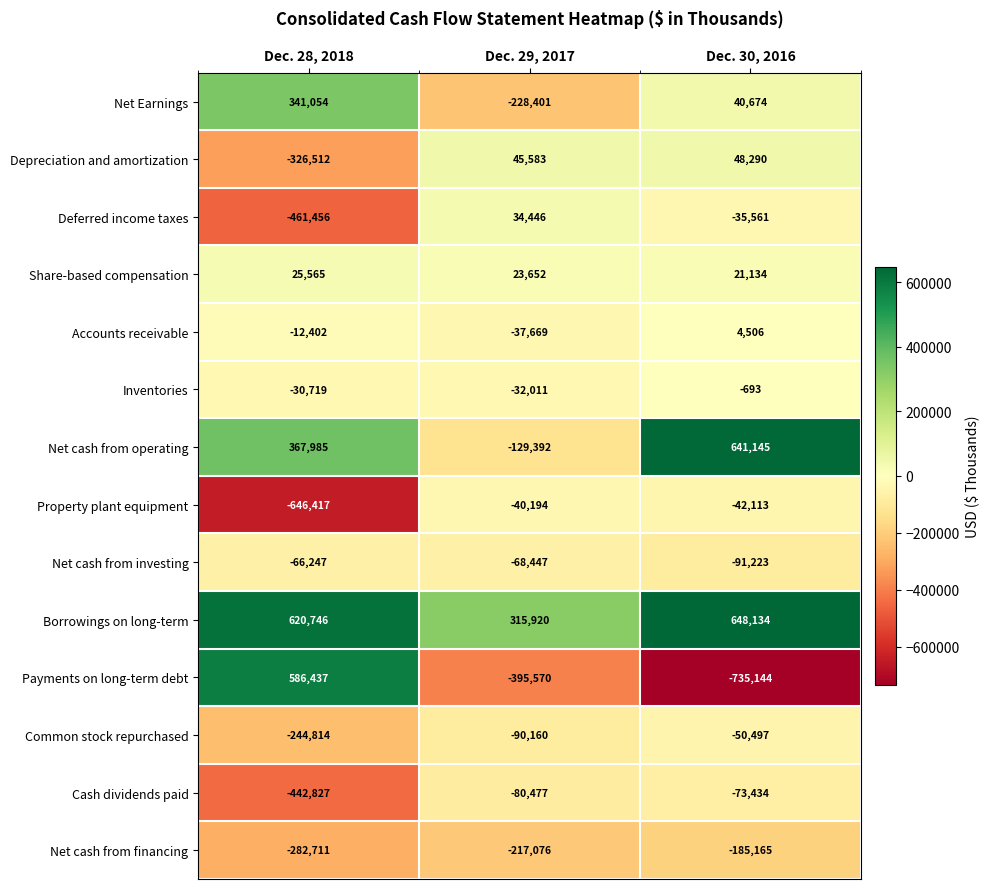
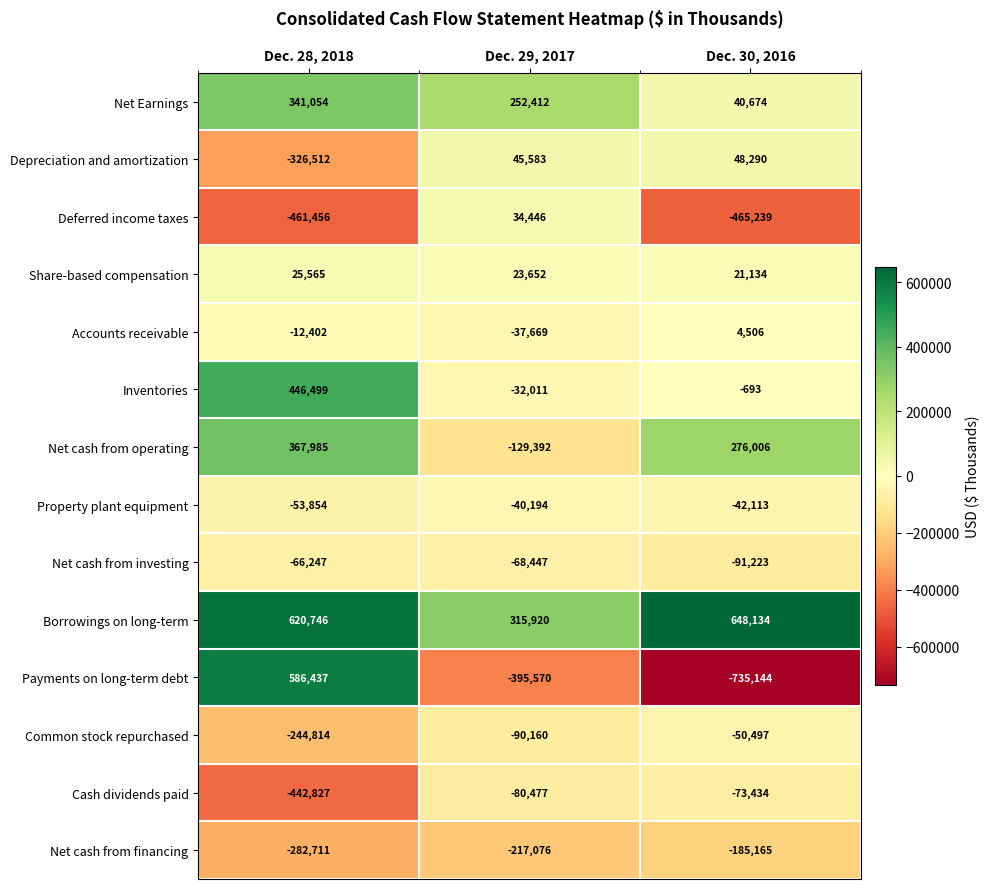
  {
    "Net Earnings": {
      "Dec. 28, 2018": "341,054",
-     "Dec. 29, 2017": "-228,401",
+     "Dec. 29, 2017": "252,412",
      "Dec. 30, 2016": "40,674"
    },
    "Depreciation and amortization": {
      "Dec. 28, 2018": "-326,512",
      "Dec. 29, 2017": "45,583",
      "Dec. 30, 2016": "48,290"
    },
    "Deferred income taxes": {
      "Dec. 28, 2018": "-461,456",
      "Dec. 29, 2017": "34,446",
-     "Dec. 30, 2016": "-35,561"
+     "Dec. 30, 2016": "-465,239"
    },
    "Share-based compensation": {
      "Dec. 28, 2018": "25,565",
      "Dec. 29, 2017": "23,652",
      "Dec. 30, 2016": "21,134"
    },
    "Accounts receivable": {
      "Dec. 28, 2018": "-12,402",
      "Dec. 29, 2017": "-37,669",
      "Dec. 30, 2016": "4,506"
    },
    "Inventories": {
-     "Dec. 28, 2018": "-30,719",
+     "Dec. 28, 2018": "446,499",
      "Dec. 29, 2017": "-32,011",
      "Dec. 30, 2016": "-693"
    },
    "Net cash from operating": {
      "Dec. 28, 2018": "367,985",
      "Dec. 29, 2017": "-129,392",
-     "Dec. 30, 2016": "641,145"
+     "Dec. 30, 2016": "276,006"
    },
    "Property plant equipment": {
-     "Dec. 28, 2018": "-646,417",
+     "Dec. 28, 2018": "-53,854",
      "Dec. 29, 2017": "-40,194",
      "Dec. 30, 2016": "-42,113"
    },
    "Net cash from investing": {
      "Dec. 28, 2018": "-66,247",
      "Dec. 29, 2017": "-68,447",
      "Dec. 30, 2016": "-91,223"
    },
    "Borrowings on long-term": {
      "Dec. 28, 2018": "620,746",
      "Dec. 29, 2017": "315,920",
      "Dec. 30, 2016": "648,134"
    },
    "Payments on long-term debt": {
      "Dec. 28, 2018": "586,437",
      "Dec. 29, 2017": "-395,570",
      "Dec. 30, 2016": "-735,144"
    },
    "Common stock repurchased": {
      "Dec. 28, 2018": "-244,814",
      "Dec. 29, 2017": "-90,160",
      "Dec. 30, 2016": "-50,497"
    },
    "Cash dividends paid": {
      "Dec. 28, 2018": "-442,827",
      "Dec. 29, 2017": "-80,477",
      "Dec. 30, 2016": "-73,434"
    },
    "Net cash from financing": {
      "Dec. 28, 2018": "-282,711",
      "Dec. 29, 2017": "-217,076",
      "Dec. 30, 2016": "-185,165"
    }
  }
